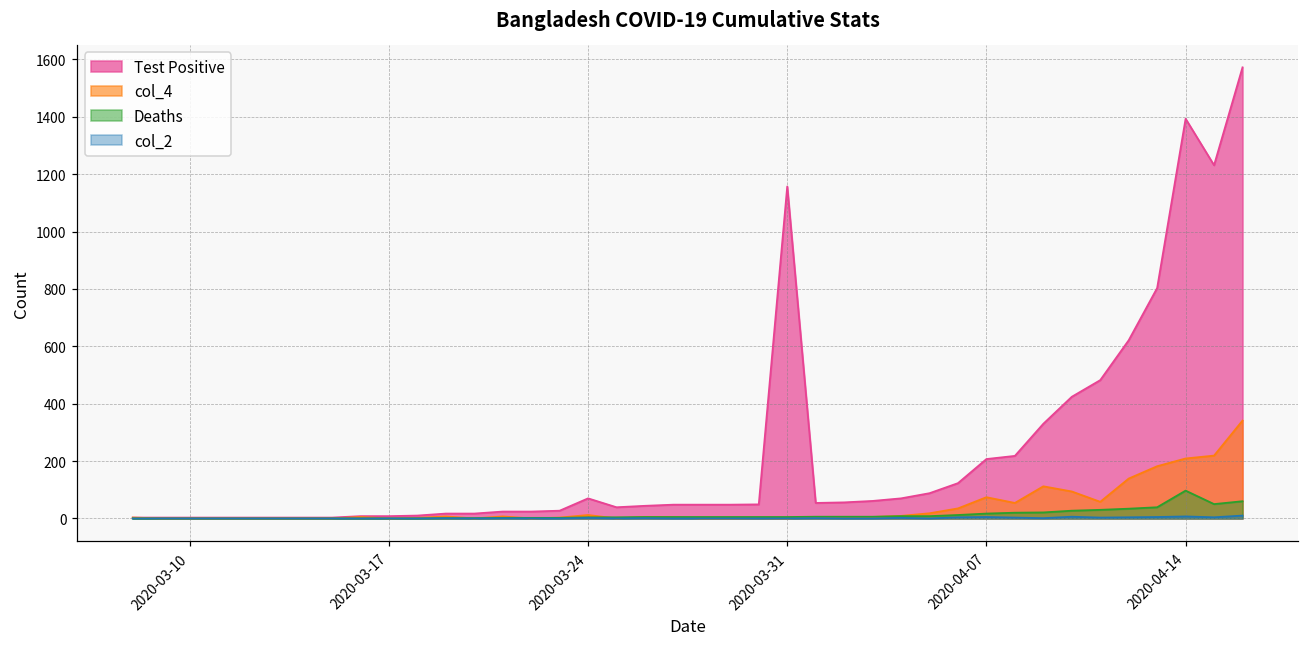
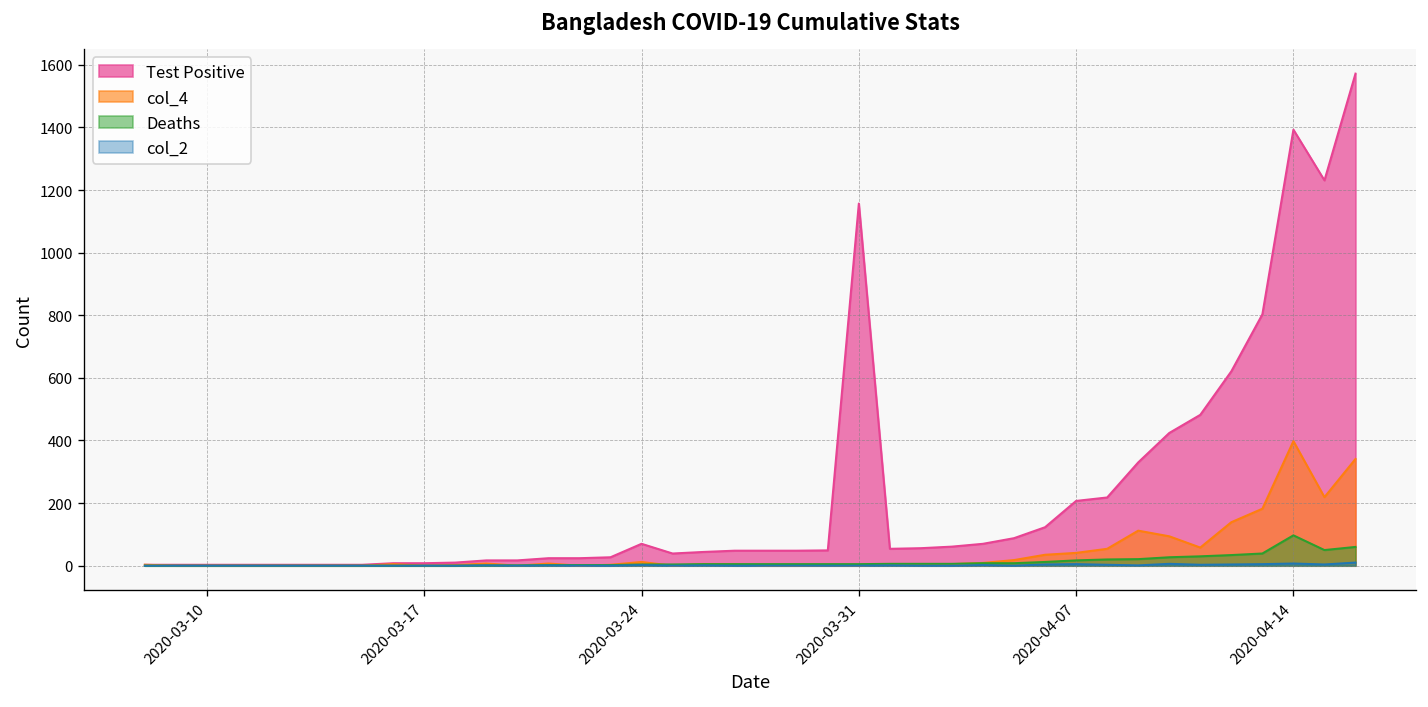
  {
    "Test Positive": {
      "2020-03-24": 70,
      "2020-03-31": 1160,
      "2020-04-07": 210,
      "2020-04-14": 1390
    },
    "col_4": {
-     "2020-04-07": 70,
-     "2020-04-14": 210
+     "2020-04-07": 40,
+     "2020-04-14": 400
    },
    "Deaths": {
      "2020-04-07": 20,
      "2020-04-14": 100
    },
    "col_2": {
      "2020-04-07": 10,
      "2020-04-14": 10
    }
  }
